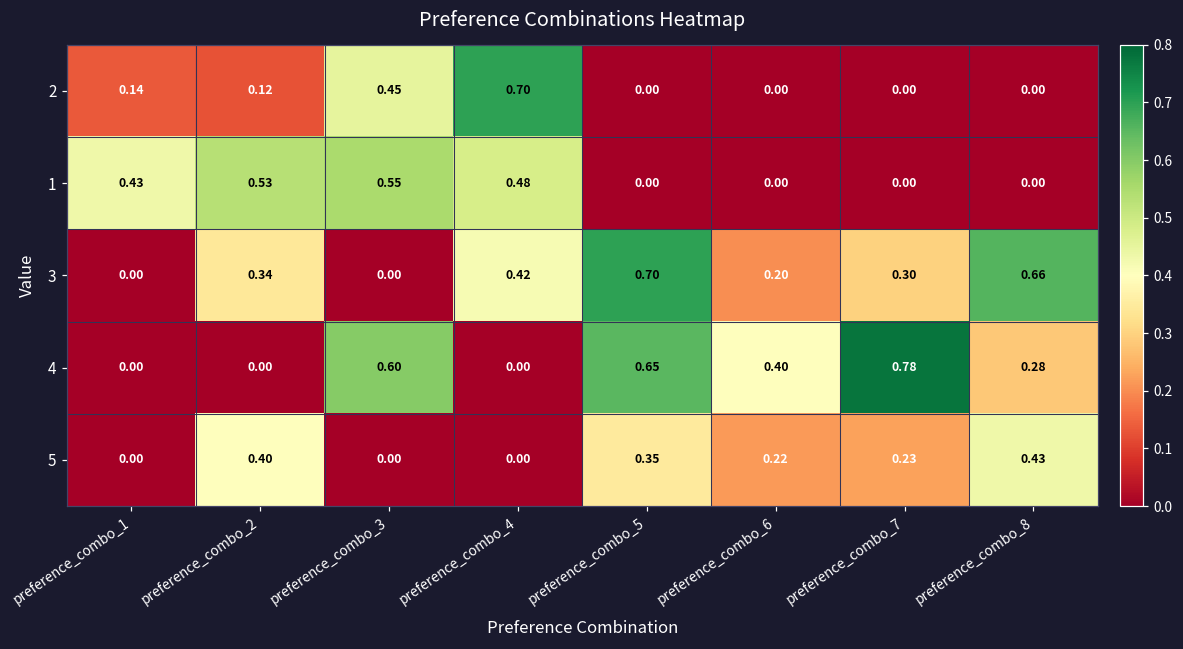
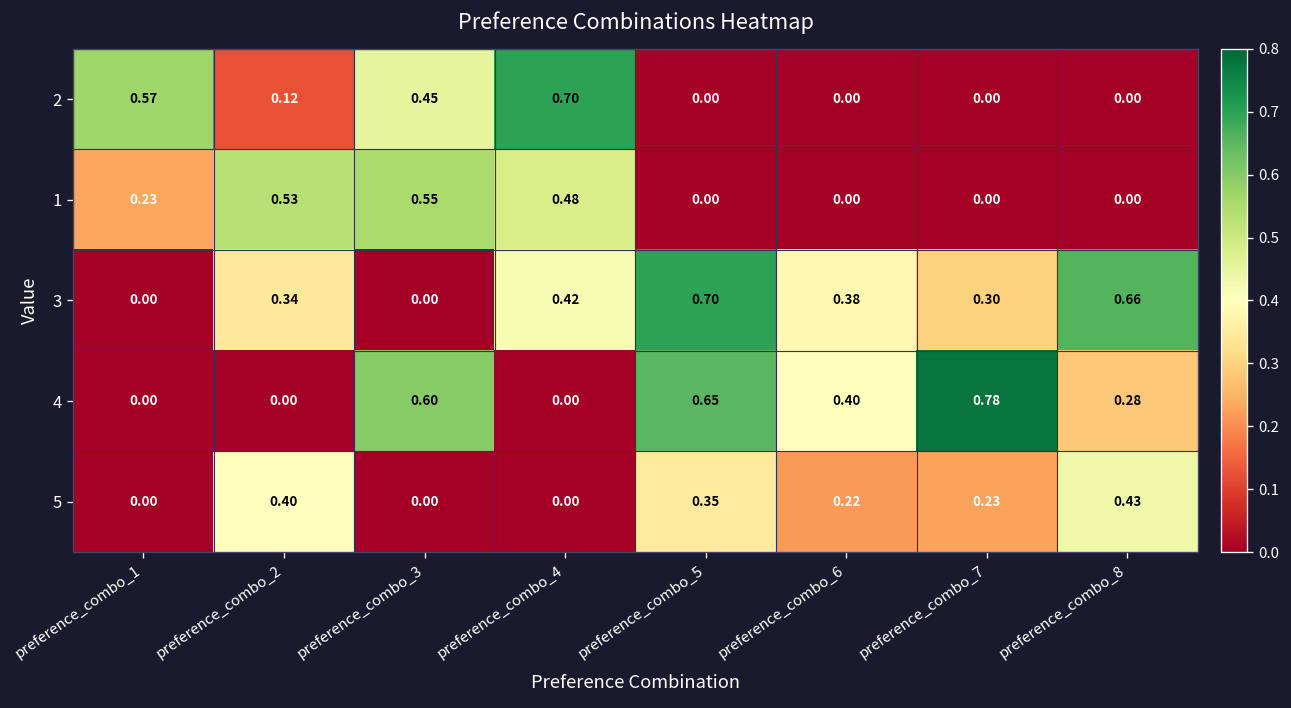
  {
    "2": {
-     "preference_combo_1": 0.14,
+     "preference_combo_1": 0.57,
      "preference_combo_2": 0.12,
      "preference_combo_3": 0.45,
      "preference_combo_4": 0.70,
      "preference_combo_5": 0.00,
      "preference_combo_6": 0.00,
      "preference_combo_7": 0.00,
      "preference_combo_8": 0.00
    },
    "1": {
-     "preference_combo_1": 0.43,
+     "preference_combo_1": 0.23,
      "preference_combo_2": 0.53,
      "preference_combo_3": 0.55,
      "preference_combo_4": 0.48,
      "preference_combo_5": 0.00,
      "preference_combo_6": 0.00,
      "preference_combo_7": 0.00,
      "preference_combo_8": 0.00
    },
    "3": {
      "preference_combo_1": 0.00,
      "preference_combo_2": 0.34,
      "preference_combo_3": 0.00,
      "preference_combo_4": 0.42,
      "preference_combo_5": 0.70,
-     "preference_combo_6": 0.20,
+     "preference_combo_6": 0.38,
      "preference_combo_7": 0.30,
      "preference_combo_8": 0.66
    },
    "4": {
      "preference_combo_1": 0.00,
      "preference_combo_2": 0.00,
      "preference_combo_3": 0.60,
      "preference_combo_4": 0.00,
      "preference_combo_5": 0.65,
      "preference_combo_6": 0.40,
      "preference_combo_7": 0.78,
      "preference_combo_8": 0.28
    },
    "5": {
      "preference_combo_1": 0.00,
      "preference_combo_2": 0.40,
      "preference_combo_3": 0.00,
      "preference_combo_4": 0.00,
      "preference_combo_5": 0.35,
      "preference_combo_6": 0.22,
      "preference_combo_7": 0.23,
      "preference_combo_8": 0.43
    }
  }
